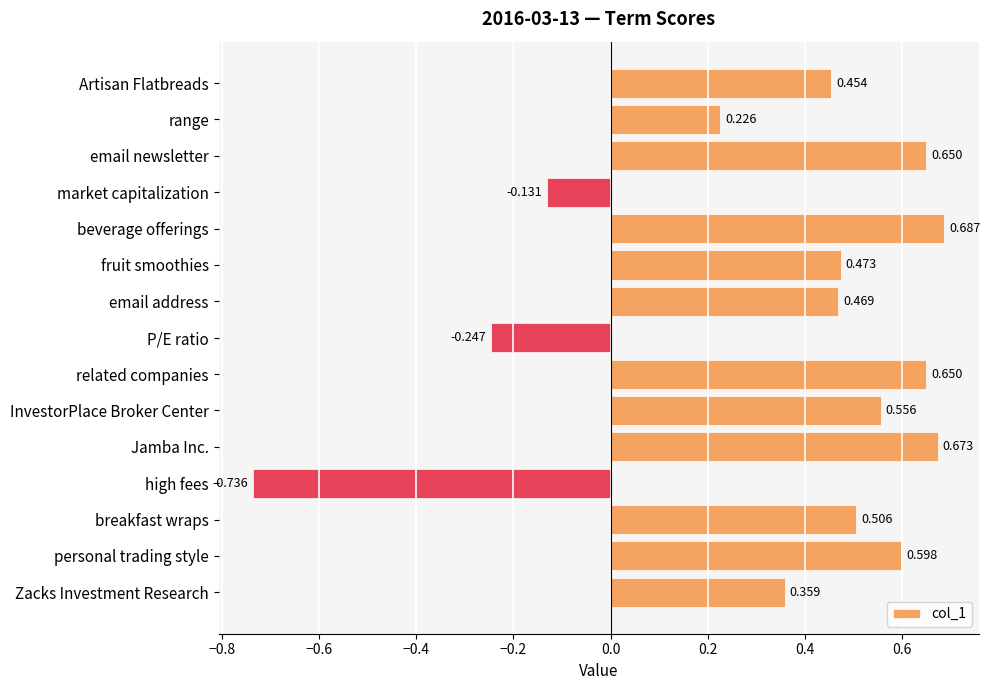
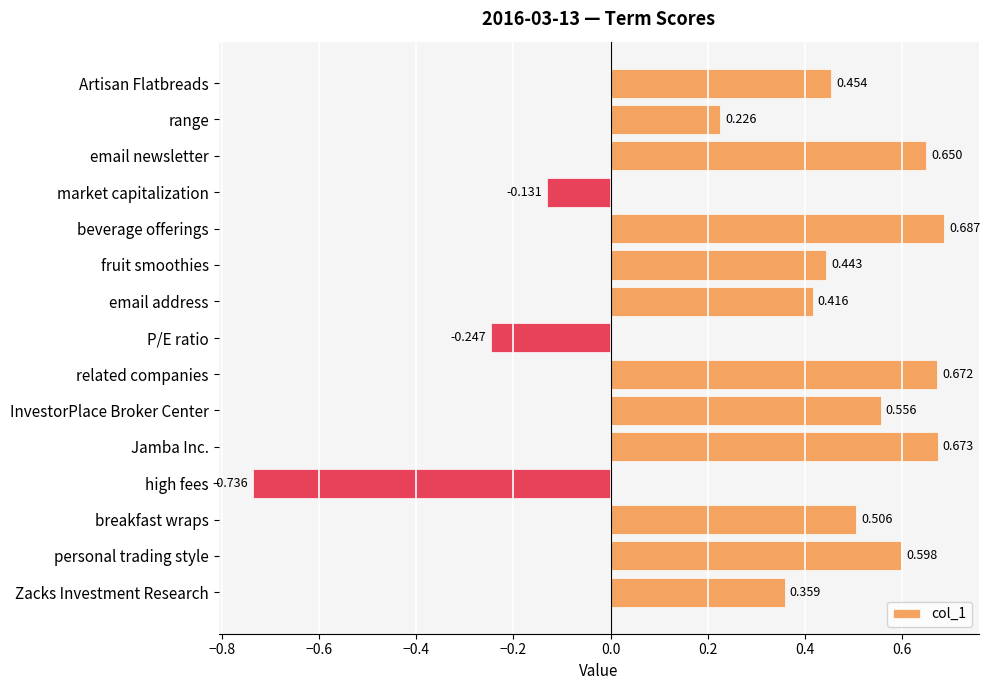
  {
    "Artisan Flatbreads": 0.454,
    "range": 0.226,
    "email newsletter": 0.650,
    "market capitalization": -0.131,
    "beverage offerings": 0.687,
-   "fruit smoothies": 0.473,
-   "email address": 0.469,
+   "fruit smoothies": 0.443,
+   "email address": 0.416,
    "P/E ratio": -0.247,
-   "related companies": 0.650,
+   "related companies": 0.672,
    "InvestorPlace Broker Center": 0.556,
    "Jamba Inc.": 0.673,
    "high fees": -0.736,
    "breakfast wraps": 0.506,
    "personal trading style": 0.598,
    "Zacks Investment Research": 0.359
  }
